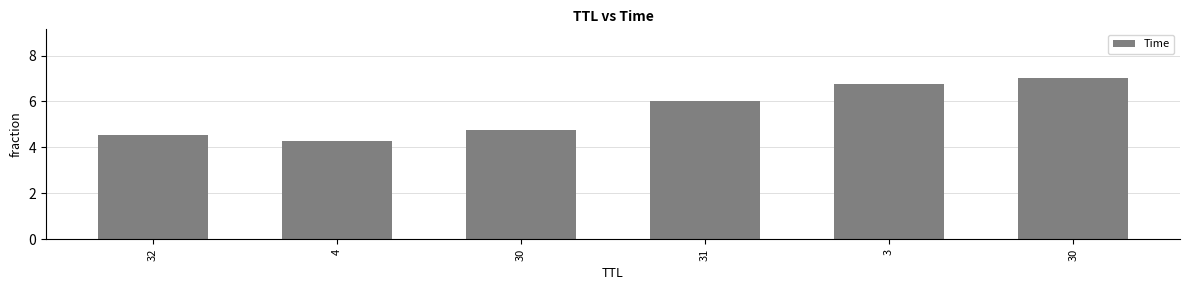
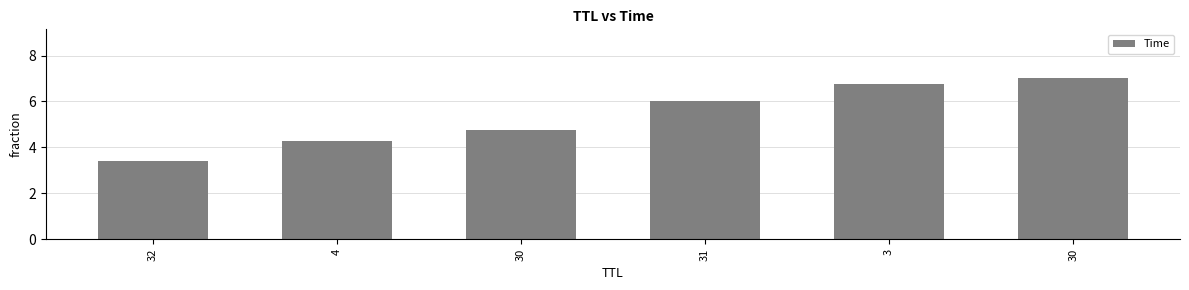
  {
-   "32": 4.5,
+   "32": 3.4,
    "4": 4.3,
    "31": 6.0,
    "3": 6.8
  }
